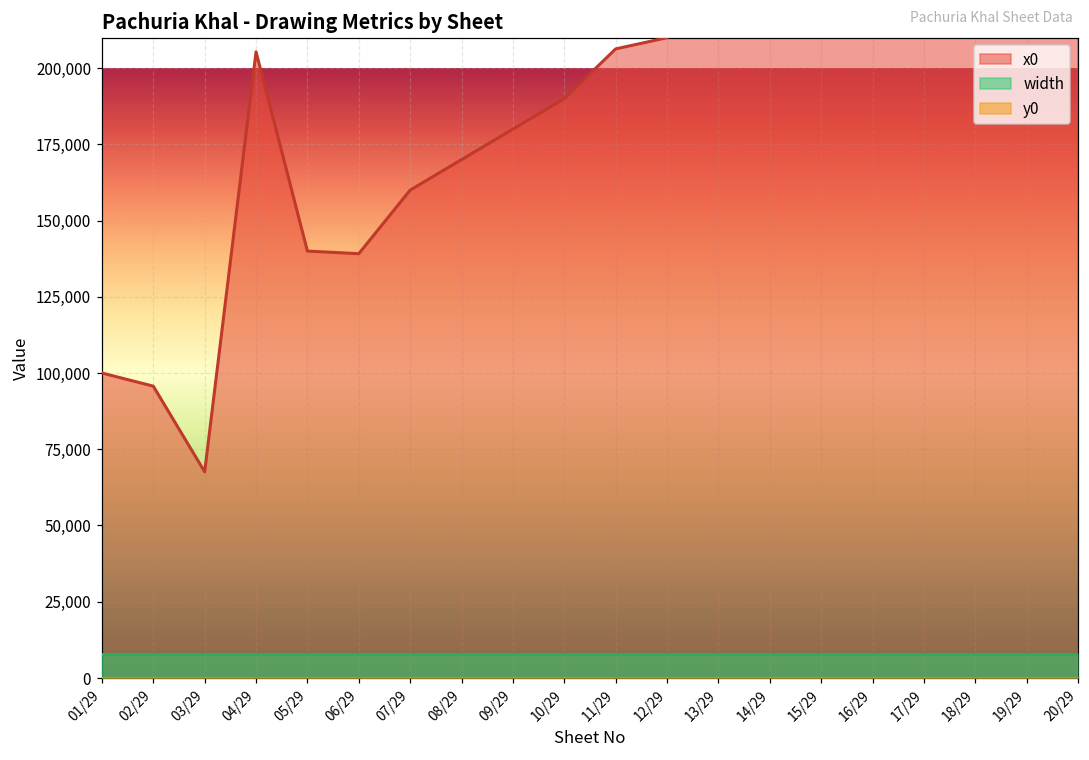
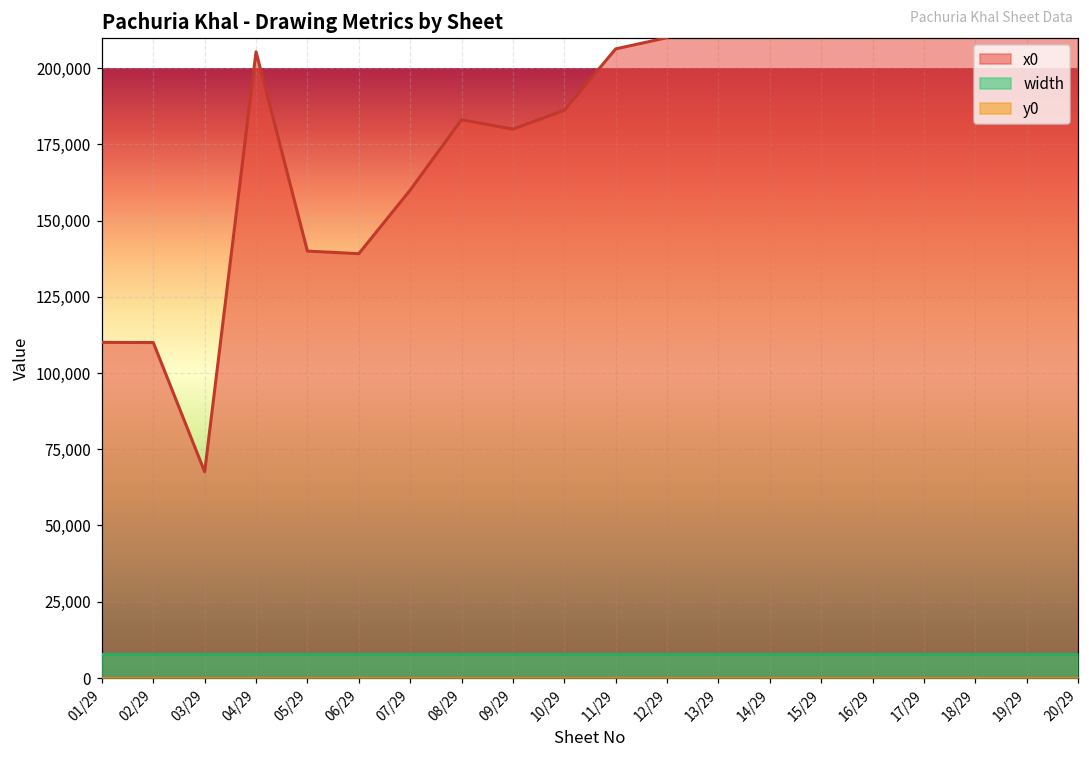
  {
    "x0": {
-     "01/29": "100,000",
-     "02/29": "96,000",
+     "01/29": "110,000",
+     "02/29": "110,000",
      "03/29": "68,000",
      "04/29": "205,000",
      "05/29": "140,000",
      "06/29": "139,000",
      "07/29": "160,000",
-     "08/29": "170,000",
+     "08/29": "183,000",
      "09/29": "180,000",
-     "10/29": "190,000",
+     "10/29": "186,000",
      "11/29": "206,000",
      "12/29": "210,000"
    },
    "width": {
      "01/29": "8,000",
      "02/29": "8,000",
      "03/29": "8,000",
      "04/29": "8,000",
      "05/29": "8,000",
      "06/29": "8,000",
      "07/29": "8,000",
      "08/29": "8,000",
      "09/29": "8,000",
      "10/29": "8,000",
      "11/29": "8,000",
      "12/29": "8,000",
      "13/29": "8,000",
      "14/29": "8,000",
      "15/29": "8,000",
      "16/29": "8,000",
      "17/29": "8,000",
      "18/29": "8,000",
      "19/29": "8,000",
      "20/29": "8,000"
    },
    "y0": {
      "01/29": "0",
      "02/29": "0",
      "03/29": "0",
      "04/29": "0",
      "05/29": "0",
      "06/29": "0",
      "07/29": "0",
      "08/29": "0",
      "09/29": "0",
      "10/29": "0",
      "11/29": "0",
      "12/29": "0",
      "13/29": "0",
      "14/29": "0",
      "15/29": "0",
      "16/29": "0",
      "17/29": "0",
      "18/29": "0",
      "19/29": "0",
      "20/29": "0"
    }
  }
